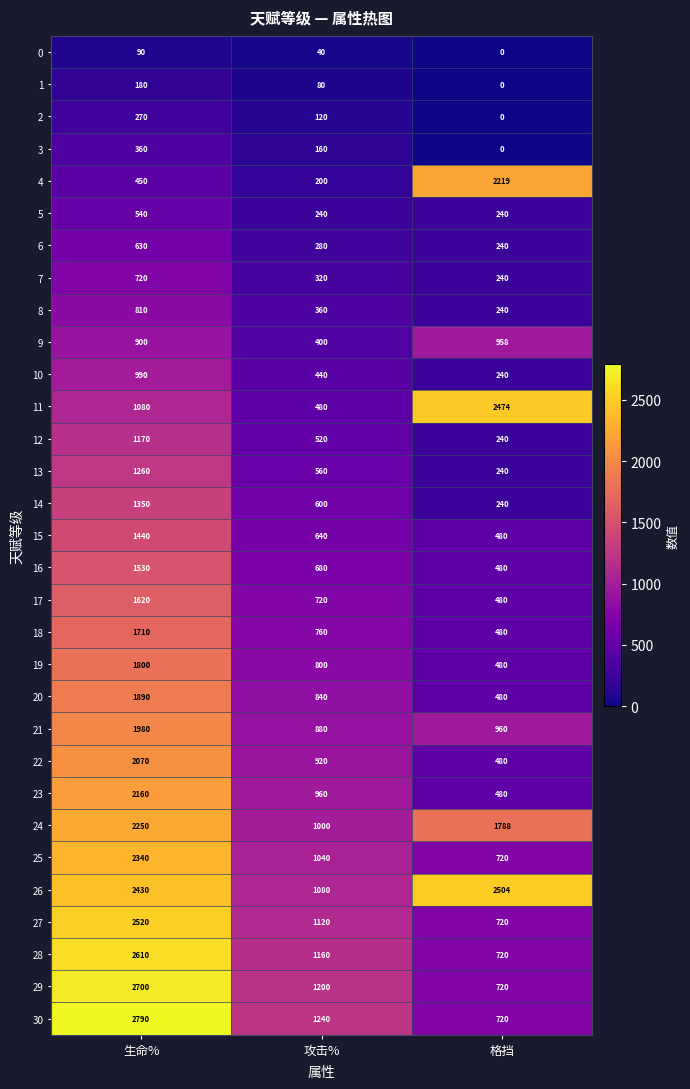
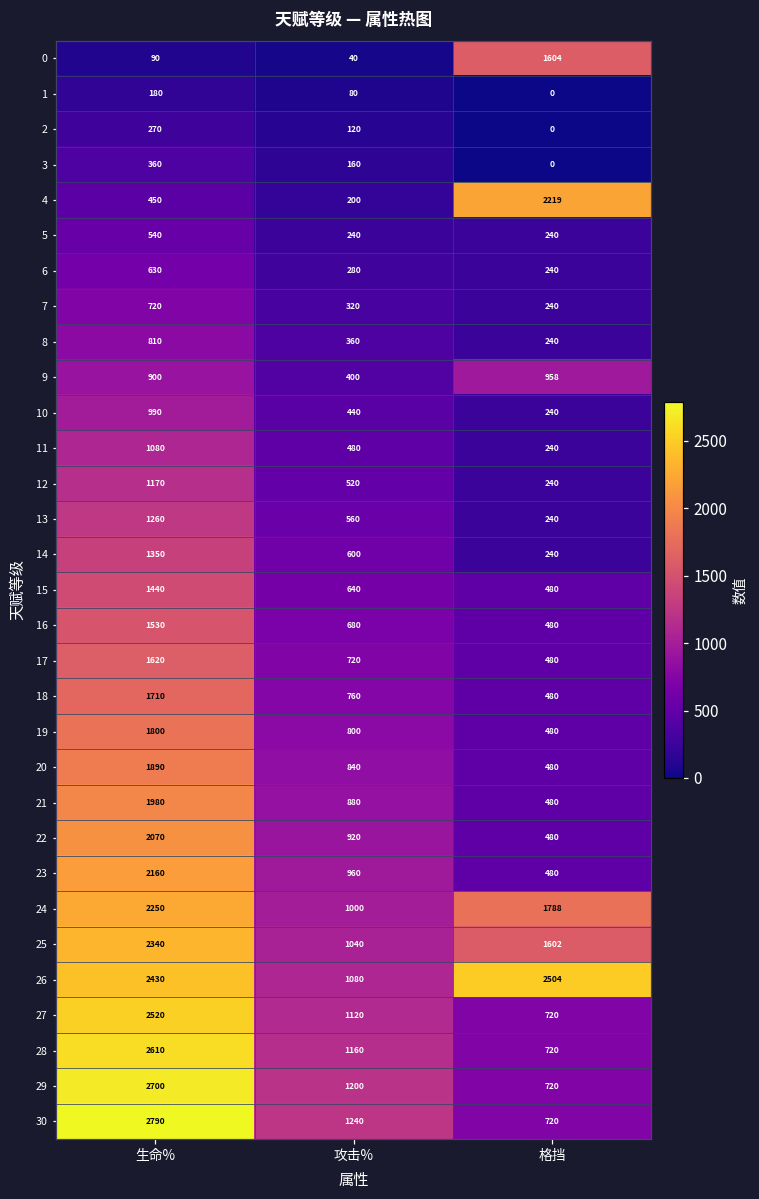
  {
    "0": {
      "生命%": 90,
      "攻击%": 40,
-     "格挡": 0
+     "格挡": 1604
    },
    "1": {
      "生命%": 180,
      "攻击%": 80,
      "格挡": 0
    },
    "2": {
      "生命%": 270,
      "攻击%": 120,
      "格挡": 0
    },
    "3": {
      "生命%": 360,
      "攻击%": 160,
      "格挡": 0
    },
    "4": {
      "生命%": 450,
      "攻击%": 200,
      "格挡": 2219
    },
    "5": {
      "生命%": 540,
      "攻击%": 240,
      "格挡": 240
    },
    "6": {
      "生命%": 630,
      "攻击%": 280,
      "格挡": 240
    },
    "7": {
      "生命%": 720,
      "攻击%": 320,
      "格挡": 240
    },
    "8": {
      "生命%": 810,
      "攻击%": 360,
      "格挡": 240
    },
    "9": {
      "生命%": 900,
      "攻击%": 400,
      "格挡": 958
    },
    "10": {
      "生命%": 990,
      "攻击%": 440,
      "格挡": 240
    },
    "11": {
      "生命%": 1080,
      "攻击%": 480,
-     "格挡": 2474
+     "格挡": 240
    },
    "12": {
      "生命%": 1170,
      "攻击%": 520,
      "格挡": 240
    },
    "13": {
      "生命%": 1260,
      "攻击%": 560,
      "格挡": 240
    },
    "14": {
      "生命%": 1350,
      "攻击%": 600,
      "格挡": 240
    },
    "15": {
      "生命%": 1440,
      "攻击%": 640,
      "格挡": 480
    },
    "16": {
      "生命%": 1530,
      "攻击%": 680,
      "格挡": 480
    },
    "17": {
      "生命%": 1620,
      "攻击%": 720,
      "格挡": 480
    },
    "18": {
      "生命%": 1710,
      "攻击%": 760,
      "格挡": 480
    },
    "19": {
      "生命%": 1800,
      "攻击%": 800,
      "格挡": 480
    },
    "20": {
      "生命%": 1890,
      "攻击%": 840,
      "格挡": 480
    },
    "21": {
      "生命%": 1980,
      "攻击%": 880,
-     "格挡": 960
+     "格挡": 480
    },
    "22": {
      "生命%": 2070,
      "攻击%": 920,
      "格挡": 480
    },
    "23": {
      "生命%": 2160,
      "攻击%": 960,
      "格挡": 480
    },
    "24": {
      "生命%": 2250,
      "攻击%": 1000,
      "格挡": 1788
    },
    "25": {
      "生命%": 2340,
      "攻击%": 1040,
-     "格挡": 720
+     "格挡": 1602
    },
    "26": {
      "生命%": 2430,
      "攻击%": 1080,
      "格挡": 2504
    },
    "27": {
      "生命%": 2520,
      "攻击%": 1120,
      "格挡": 720
    },
    "28": {
      "生命%": 2610,
      "攻击%": 1160,
      "格挡": 720
    },
    "29": {
      "生命%": 2700,
      "攻击%": 1200,
      "格挡": 720
    },
    "30": {
      "生命%": 2790,
      "攻击%": 1240,
      "格挡": 720
    }
  }
